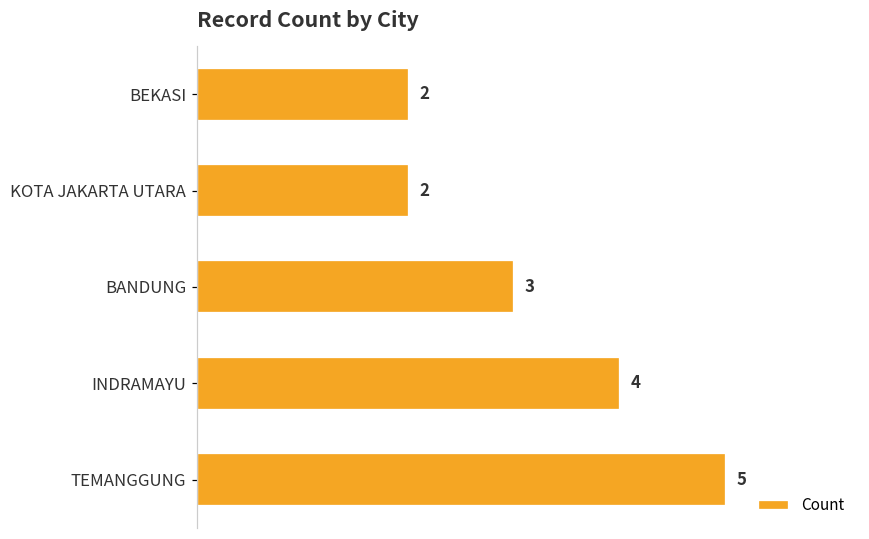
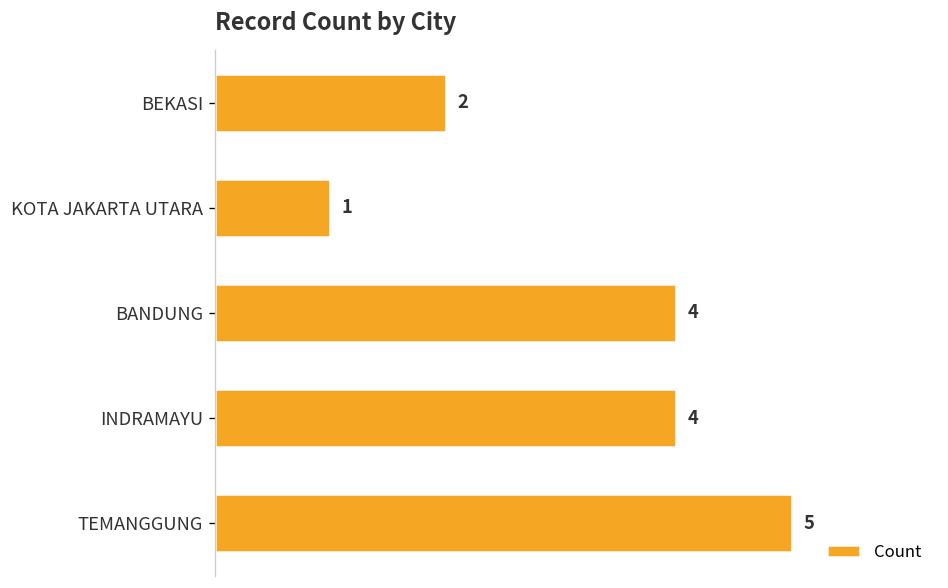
  {
    "BEKASI": 2,
-   "KOTA JAKARTA UTARA": 2,
-   "BANDUNG": 3,
+   "KOTA JAKARTA UTARA": 1,
+   "BANDUNG": 4,
    "INDRAMAYU": 4,
    "TEMANGGUNG": 5
  }
